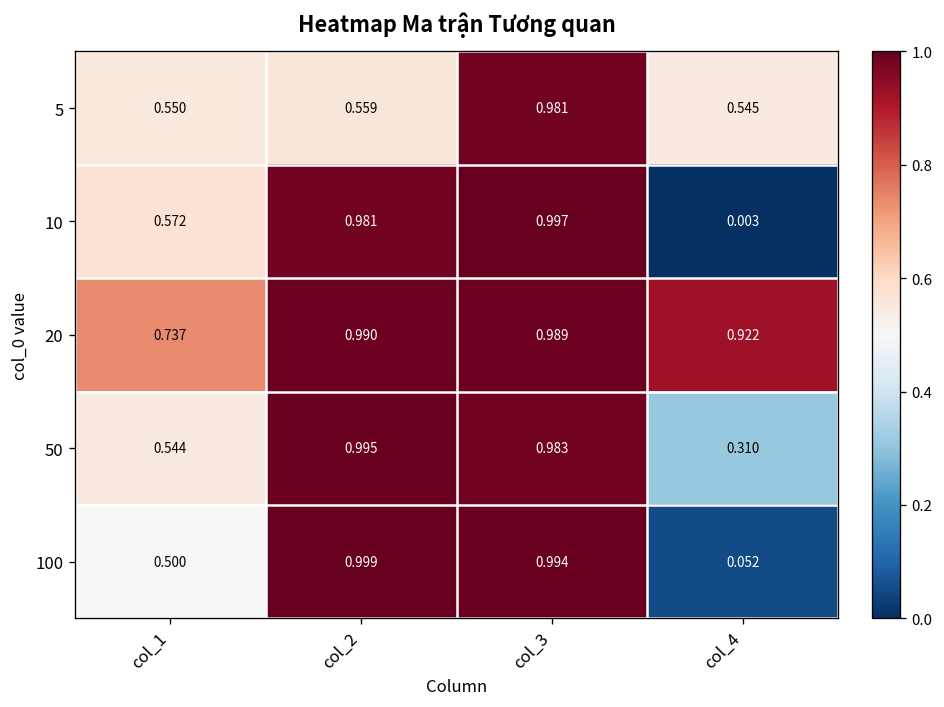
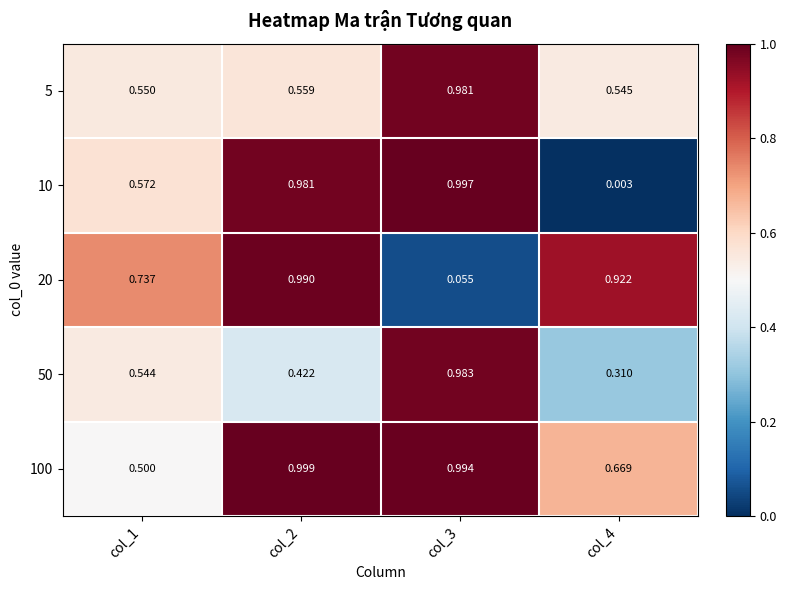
  {
    "5": {
      "col_1": 0.550,
      "col_2": 0.559,
      "col_3": 0.981,
      "col_4": 0.545
    },
    "10": {
      "col_1": 0.572,
      "col_2": 0.981,
      "col_3": 0.997,
      "col_4": 0.003
    },
    "20": {
      "col_1": 0.737,
      "col_2": 0.990,
-     "col_3": 0.989,
+     "col_3": 0.055,
      "col_4": 0.922
    },
    "50": {
      "col_1": 0.544,
-     "col_2": 0.995,
+     "col_2": 0.422,
      "col_3": 0.983,
      "col_4": 0.310
    },
    "100": {
      "col_1": 0.500,
      "col_2": 0.999,
      "col_3": 0.994,
-     "col_4": 0.052
+     "col_4": 0.669
    }
  }
